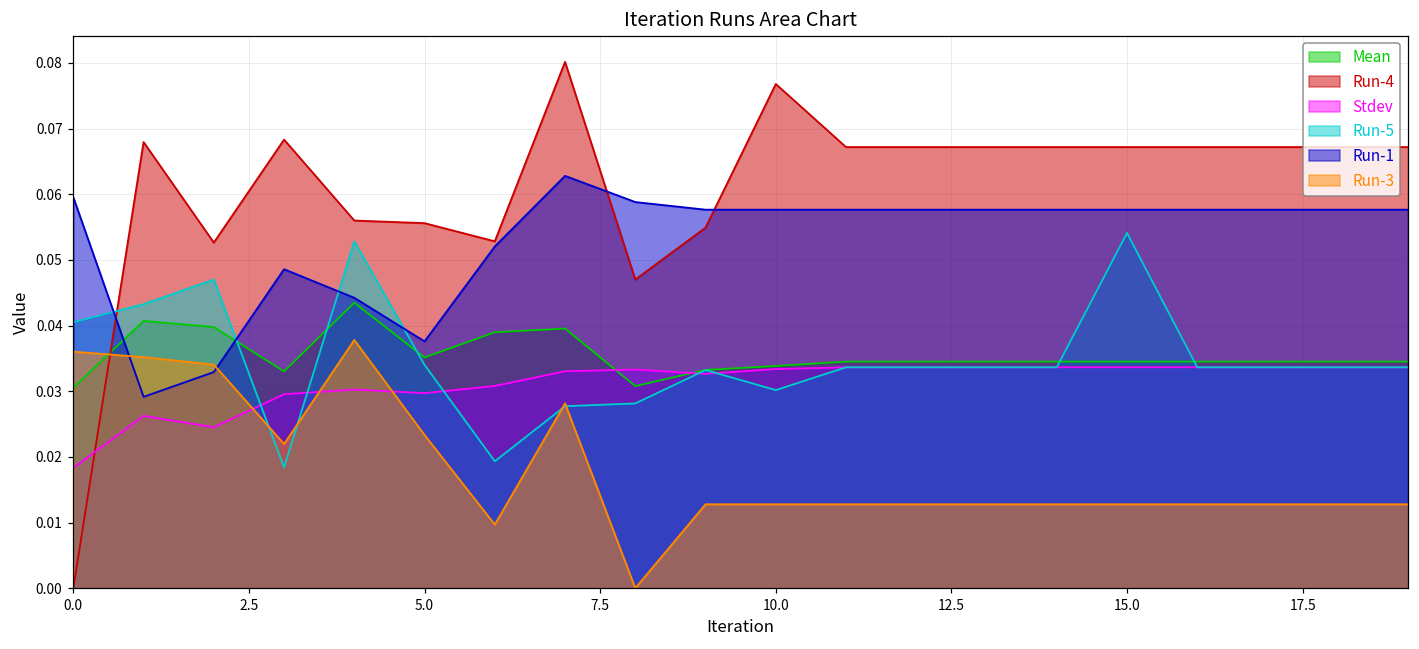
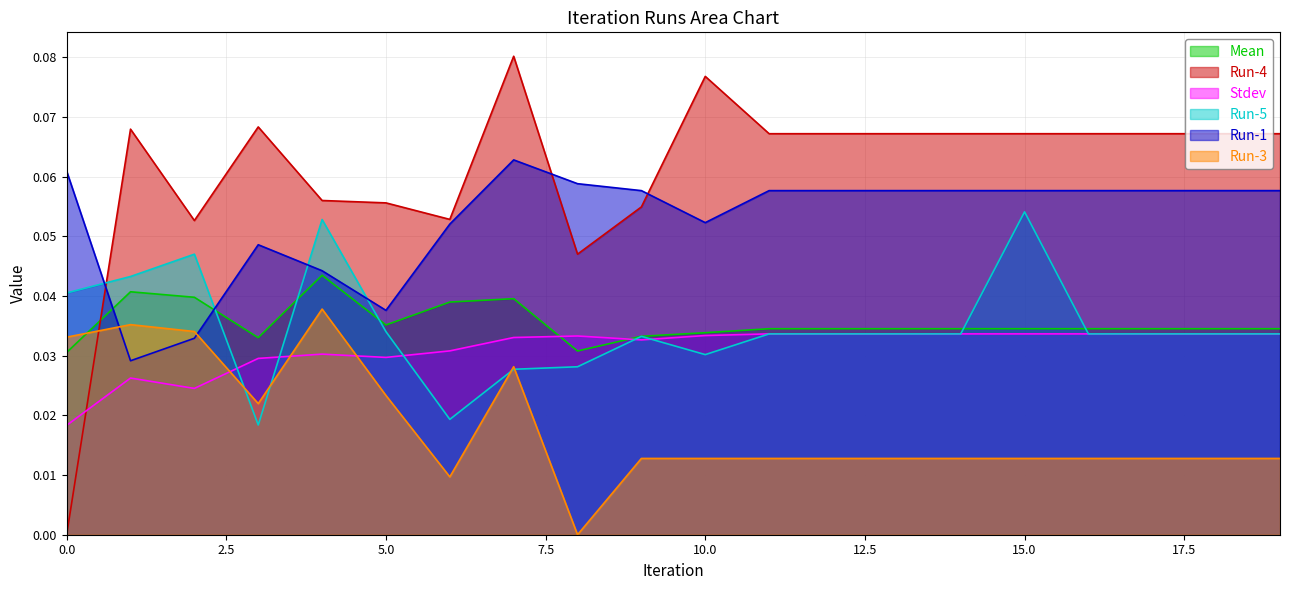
  {
    "Mean": {
      "0.0": 0.031,
      "5.0": 0.035,
      "10.0": 0.034,
      "15.0": 0.035
    },
    "Run-4": {
      "0.0": 0.000,
      "5.0": 0.056,
      "10.0": 0.077,
      "15.0": 0.067
    },
    "Stdev": {
      "0.0": 0.018,
      "5.0": 0.030,
      "10.0": 0.033,
      "15.0": 0.034
    },
    "Run-5": {
      "0.0": 0.041,
      "5.0": 0.034,
      "10.0": 0.030,
      "15.0": 0.054
    },
    "Run-1": {
-     "0.0": 0.060,
+     "0.0": 0.061,
      "5.0": 0.038,
-     "10.0": 0.058,
+     "10.0": 0.052,
      "15.0": 0.058
    },
    "Run-3": {
-     "0.0": 0.036,
+     "0.0": 0.033,
      "5.0": 0.023,
      "10.0": 0.013,
      "15.0": 0.013
    }
  }
